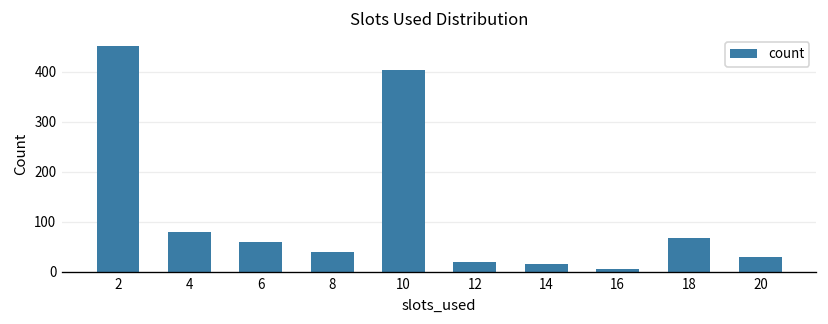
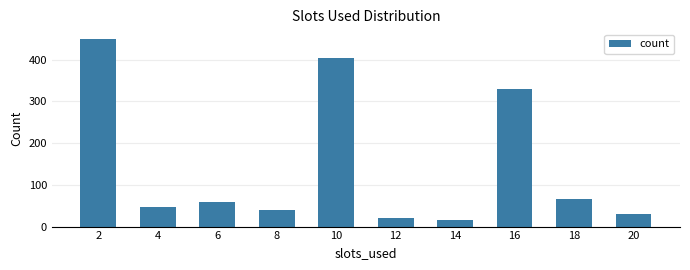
  {
    "2": 450,
-   "4": 80,
+   "4": 50,
    "6": 60,
    "8": 40,
    "10": 400,
    "12": 20,
    "14": 20,
-   "16": 10,
+   "16": 330,
    "18": 70,
    "20": 30
  }
